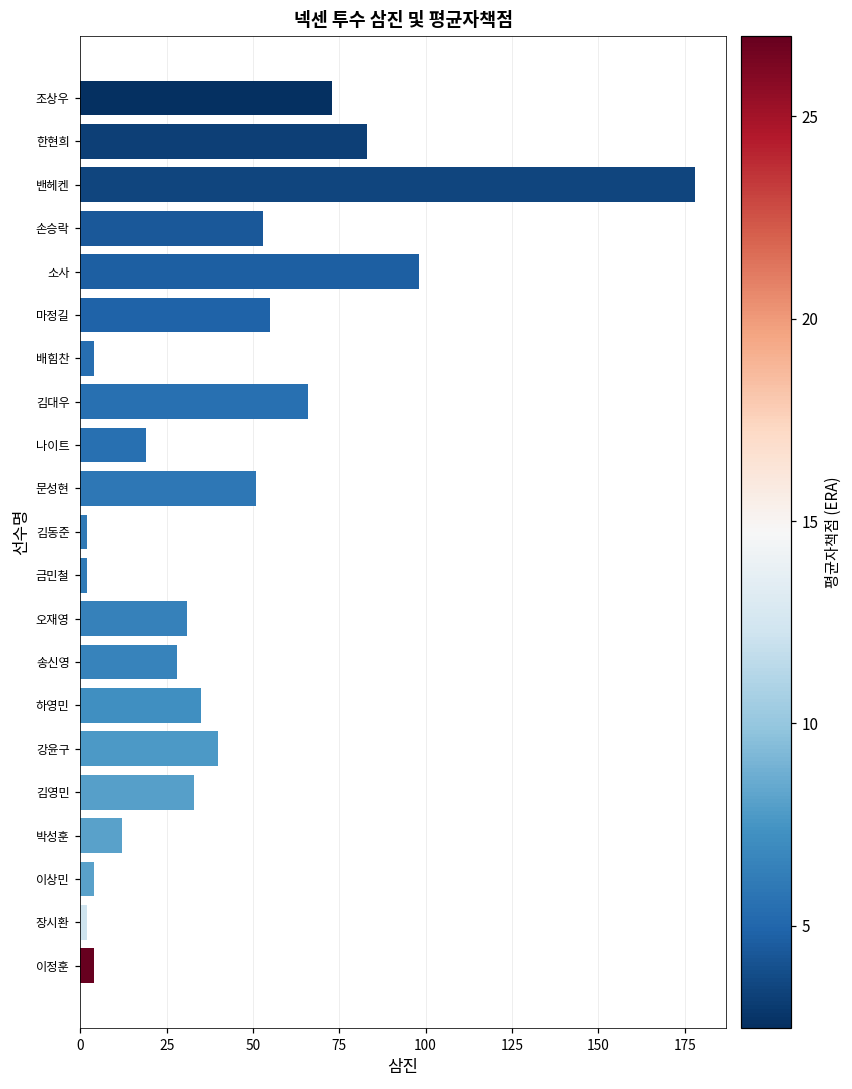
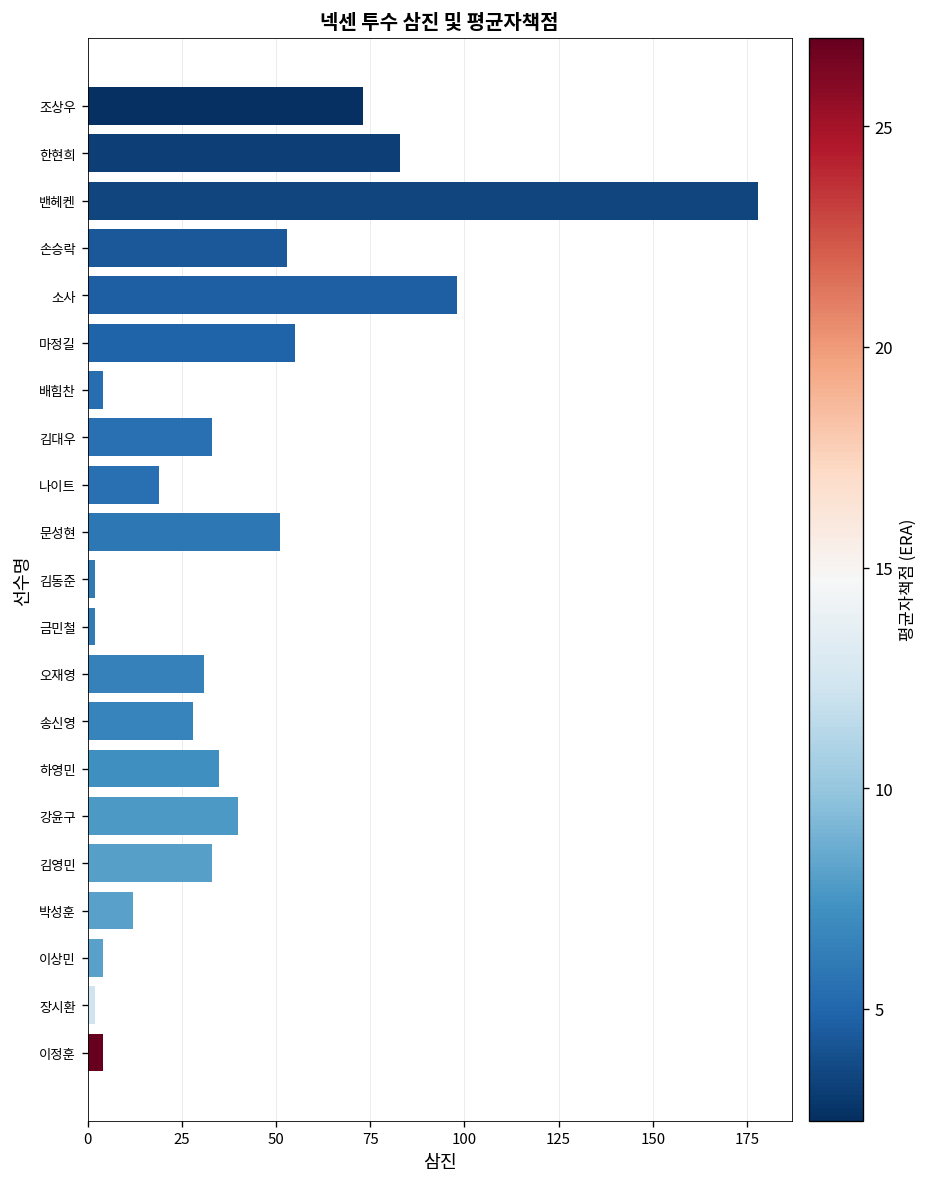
  {
    "조상우": 73,
    "한현희": 83,
    "밴헤켄": 178,
    "손승락": 53,
    "소사": 98,
    "마정길": 55,
    "배힘찬": 4,
-   "김대우": 66,
+   "김대우": 33,
    "나이트": 19,
    "문성현": 51,
    "김동준": 2,
    "금민철": 2,
    "오재영": 31,
    "송신영": 28,
    "하영민": 35,
    "강윤구": 40,
    "김영민": 33,
    "박성훈": 12,
    "이상민": 4,
    "장시환": 2,
    "이정훈": 4
  }
